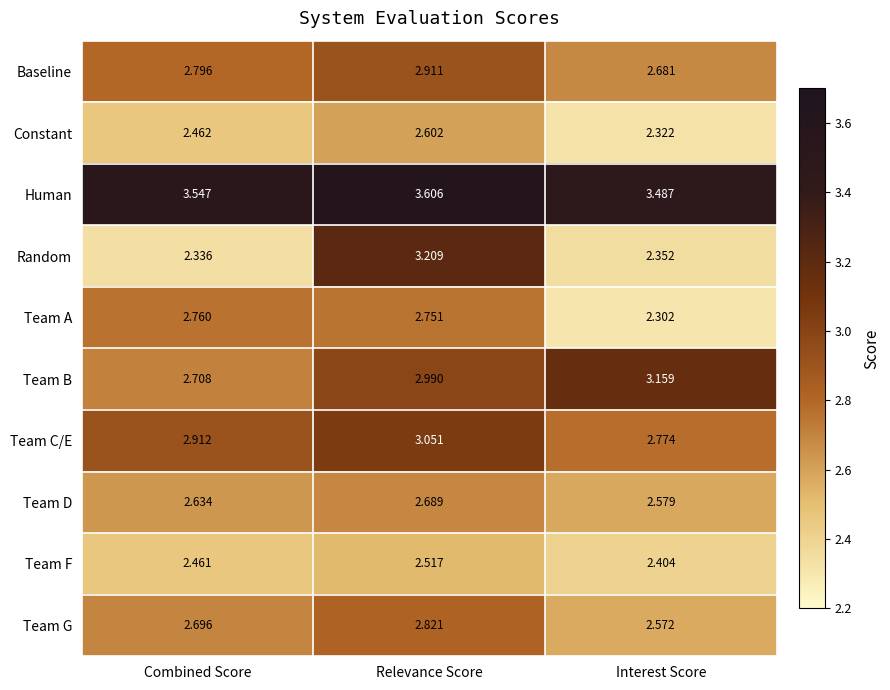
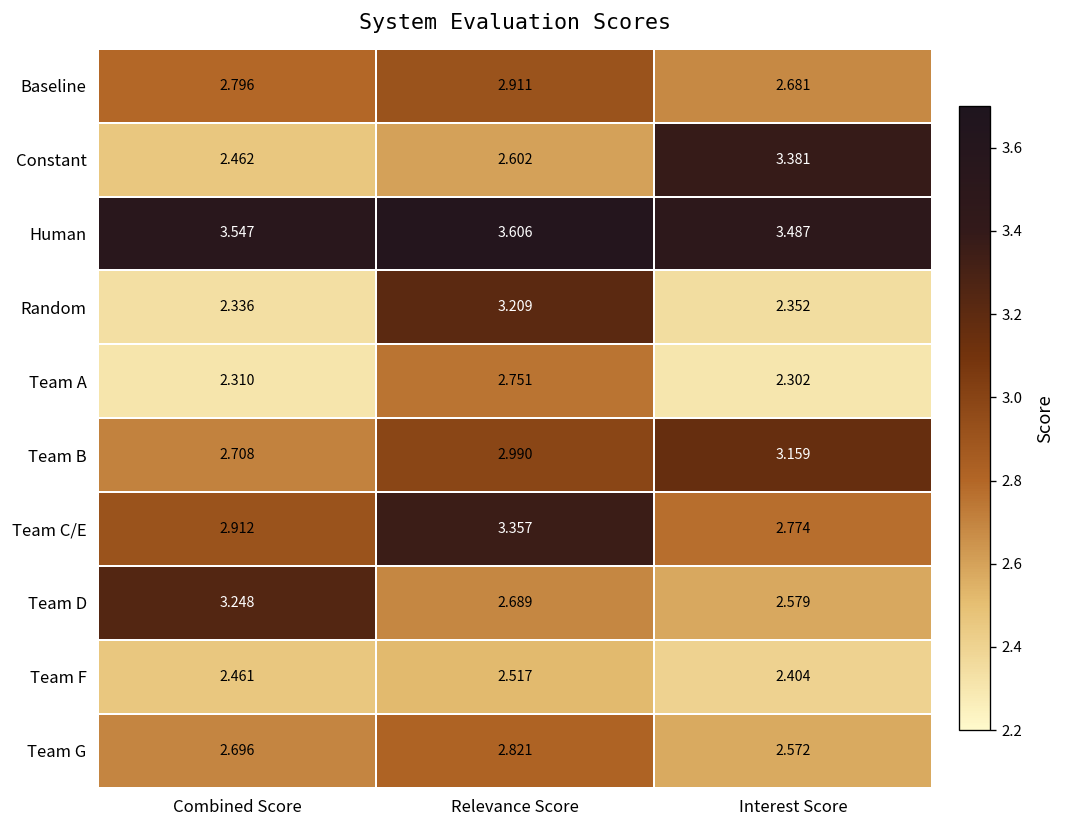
  {
    "Baseline": {
      "Combined Score": 2.796,
      "Relevance Score": 2.911,
      "Interest Score": 2.681
    },
    "Constant": {
      "Combined Score": 2.462,
      "Relevance Score": 2.602,
-     "Interest Score": 2.322
+     "Interest Score": 3.381
    },
    "Human": {
      "Combined Score": 3.547,
      "Relevance Score": 3.606,
      "Interest Score": 3.487
    },
    "Random": {
      "Combined Score": 2.336,
      "Relevance Score": 3.209,
      "Interest Score": 2.352
    },
    "Team A": {
-     "Combined Score": 2.760,
+     "Combined Score": 2.310,
      "Relevance Score": 2.751,
      "Interest Score": 2.302
    },
    "Team B": {
      "Combined Score": 2.708,
      "Relevance Score": 2.990,
      "Interest Score": 3.159
    },
    "Team C/E": {
      "Combined Score": 2.912,
-     "Relevance Score": 3.051,
+     "Relevance Score": 3.357,
      "Interest Score": 2.774
    },
    "Team D": {
-     "Combined Score": 2.634,
+     "Combined Score": 3.248,
      "Relevance Score": 2.689,
      "Interest Score": 2.579
    },
    "Team F": {
      "Combined Score": 2.461,
      "Relevance Score": 2.517,
      "Interest Score": 2.404
    },
    "Team G": {
      "Combined Score": 2.696,
      "Relevance Score": 2.821,
      "Interest Score": 2.572
    }
  }
